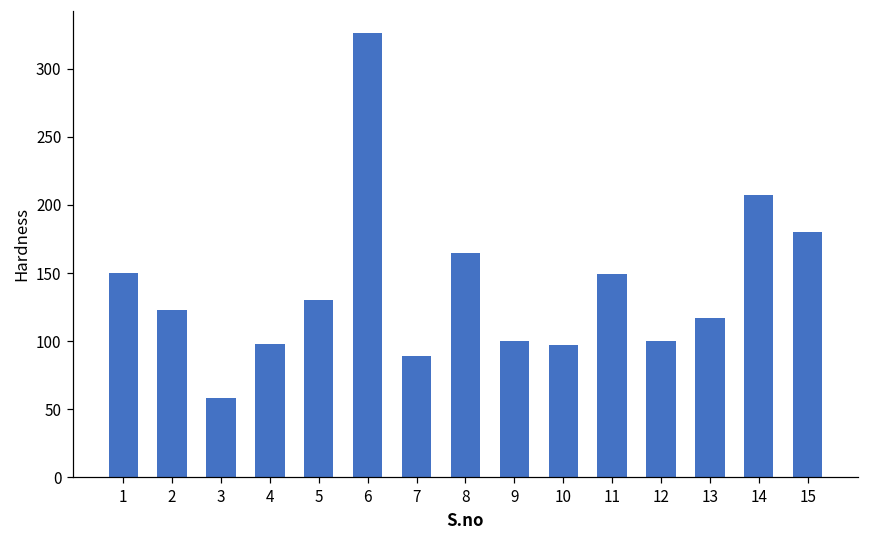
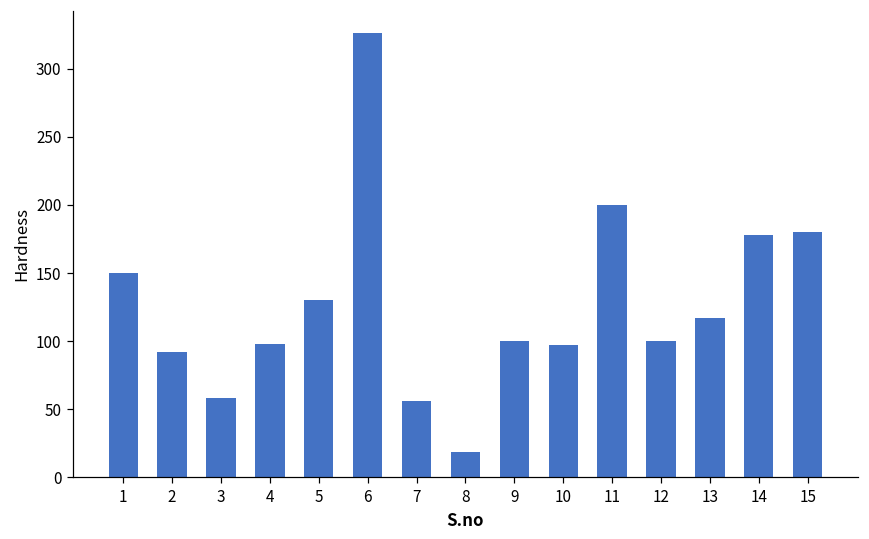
  {
    "1": 150,
-   "2": 123,
+   "2": 92,
    "3": 58,
    "4": 98,
    "5": 130,
    "6": 326,
-   "7": 89,
-   "8": 165,
+   "7": 56,
+   "8": 19,
    "9": 100,
    "10": 97,
-   "11": 149,
+   "11": 200,
    "12": 100,
    "13": 117,
-   "14": 207,
+   "14": 178,
    "15": 180
  }
